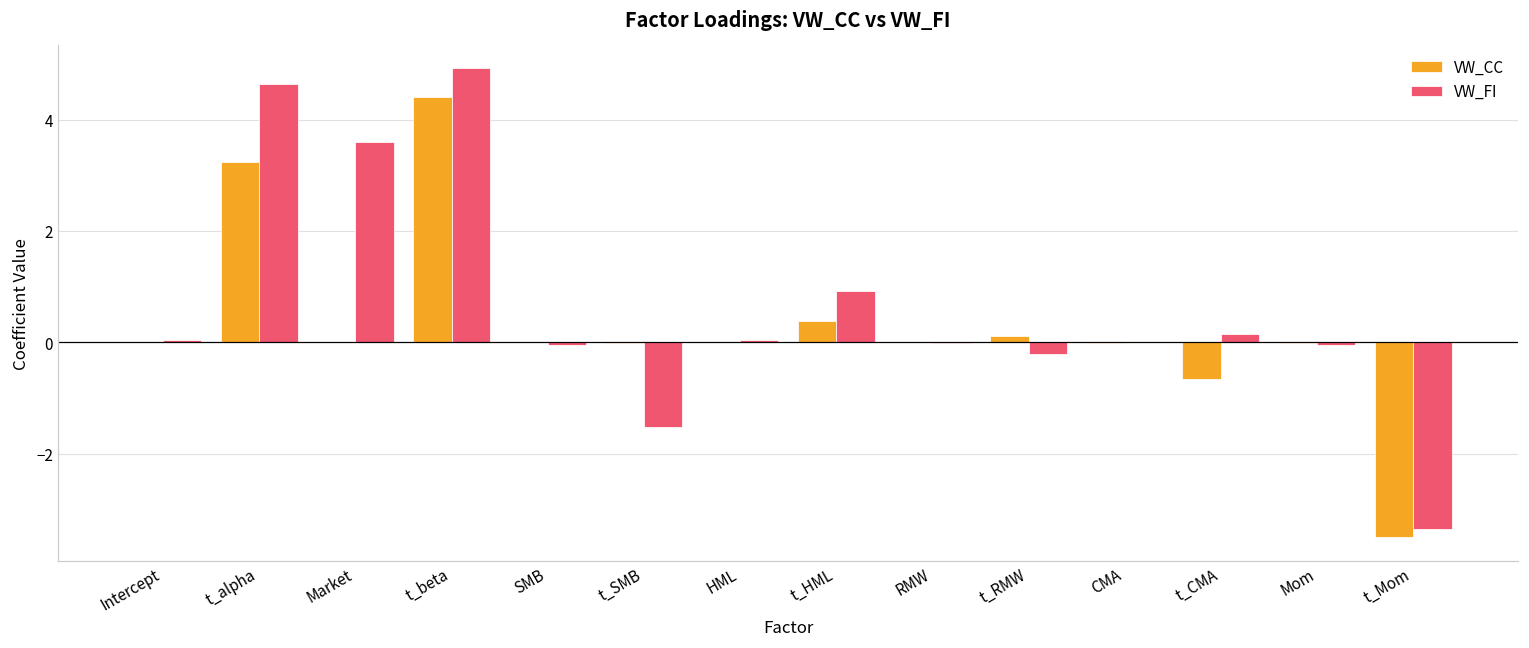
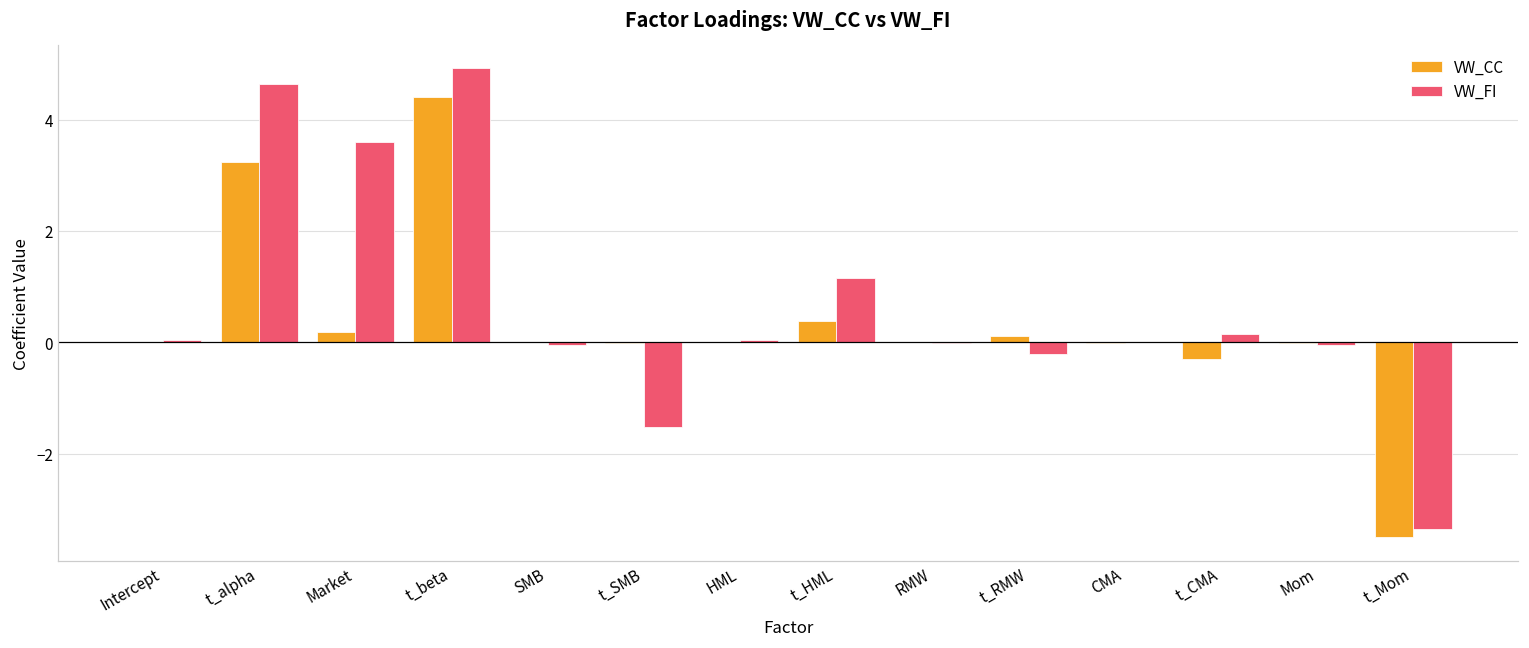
  {
    "VW_CC": {
      "t_alpha": 3.2,
-     "Market": 0.0,
+     "Market": 0.2,
      "t_beta": 4.4,
      "t_HML": 0.4,
      "t_RMW": 0.1,
-     "t_CMA": -0.7,
+     "t_CMA": -0.3,
      "t_Mom": -3.5
    },
    "VW_FI": {
      "t_alpha": 4.6,
      "Market": 3.6,
      "t_beta": 4.9,
      "SMB": -0.1,
      "t_SMB": -1.5,
-     "t_HML": 0.9,
+     "t_HML": 1.2,
      "t_RMW": -0.2,
      "t_CMA": 0.1,
      "Mom": -0.1,
      "t_Mom": -3.3
    }
  }
